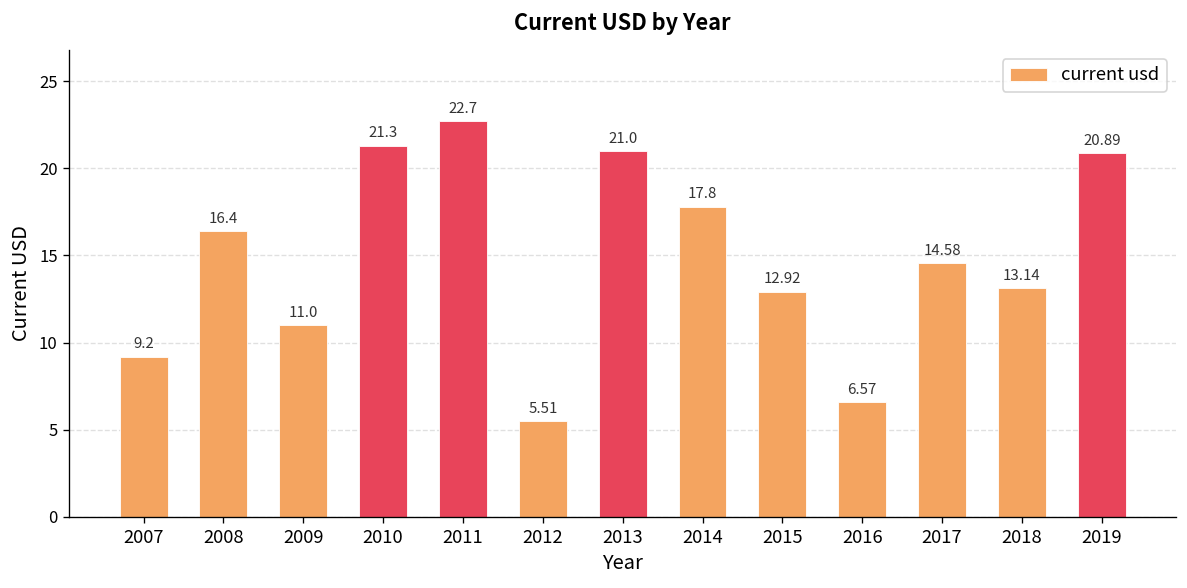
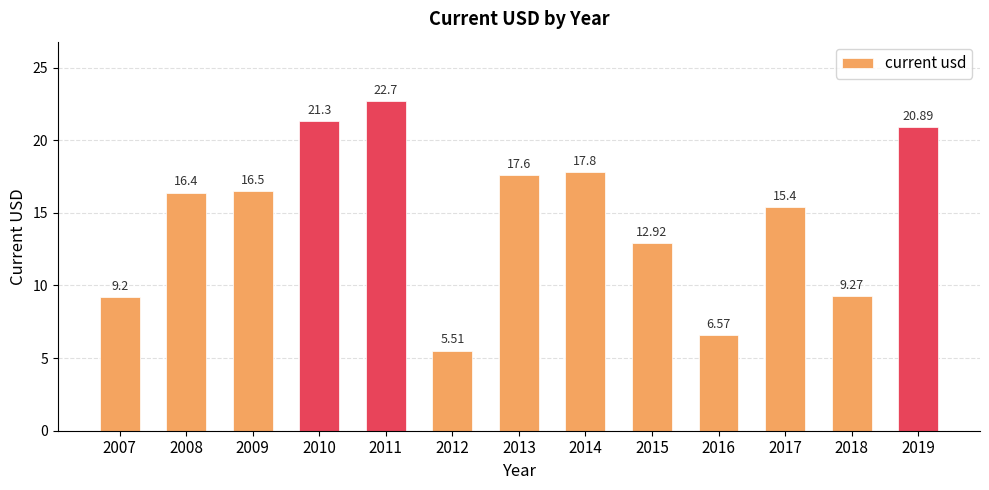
  {
    "2007": 9.2,
    "2008": 16.4,
-   "2009": 11.0,
+   "2009": 16.5,
    "2010": 21.3,
    "2011": 22.7,
    "2012": 5.51,
-   "2013": 21.0,
+   "2013": 17.6,
    "2014": 17.8,
    "2015": 12.92,
    "2016": 6.57,
-   "2017": 14.58,
-   "2018": 13.14,
+   "2017": 15.4,
+   "2018": 9.27,
    "2019": 20.89
  }
